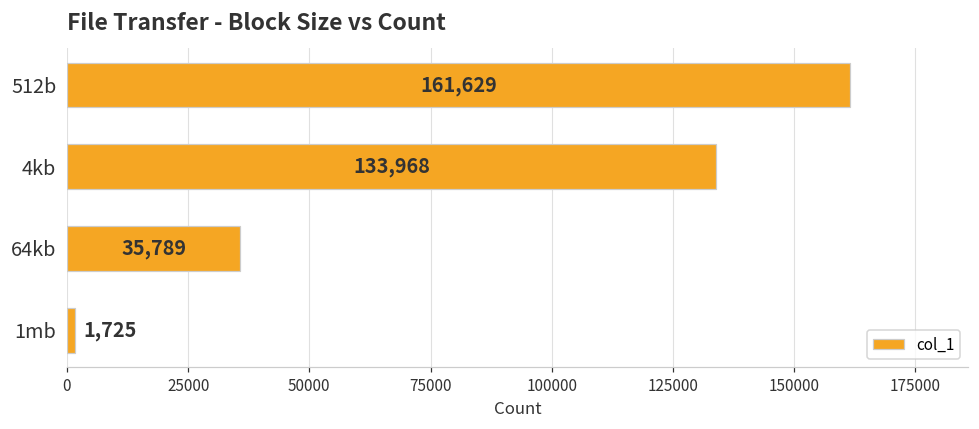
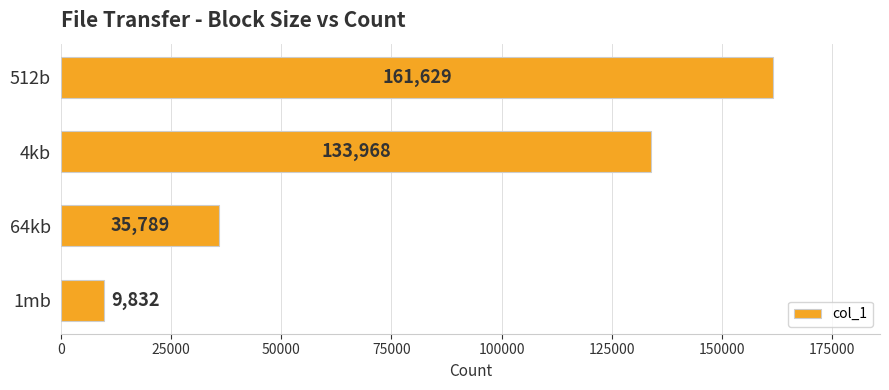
  {
    "512b": "161,629",
    "4kb": "133,968",
    "64kb": "35,789",
-   "1mb": "1,725"
+   "1mb": "9,832"
  }
